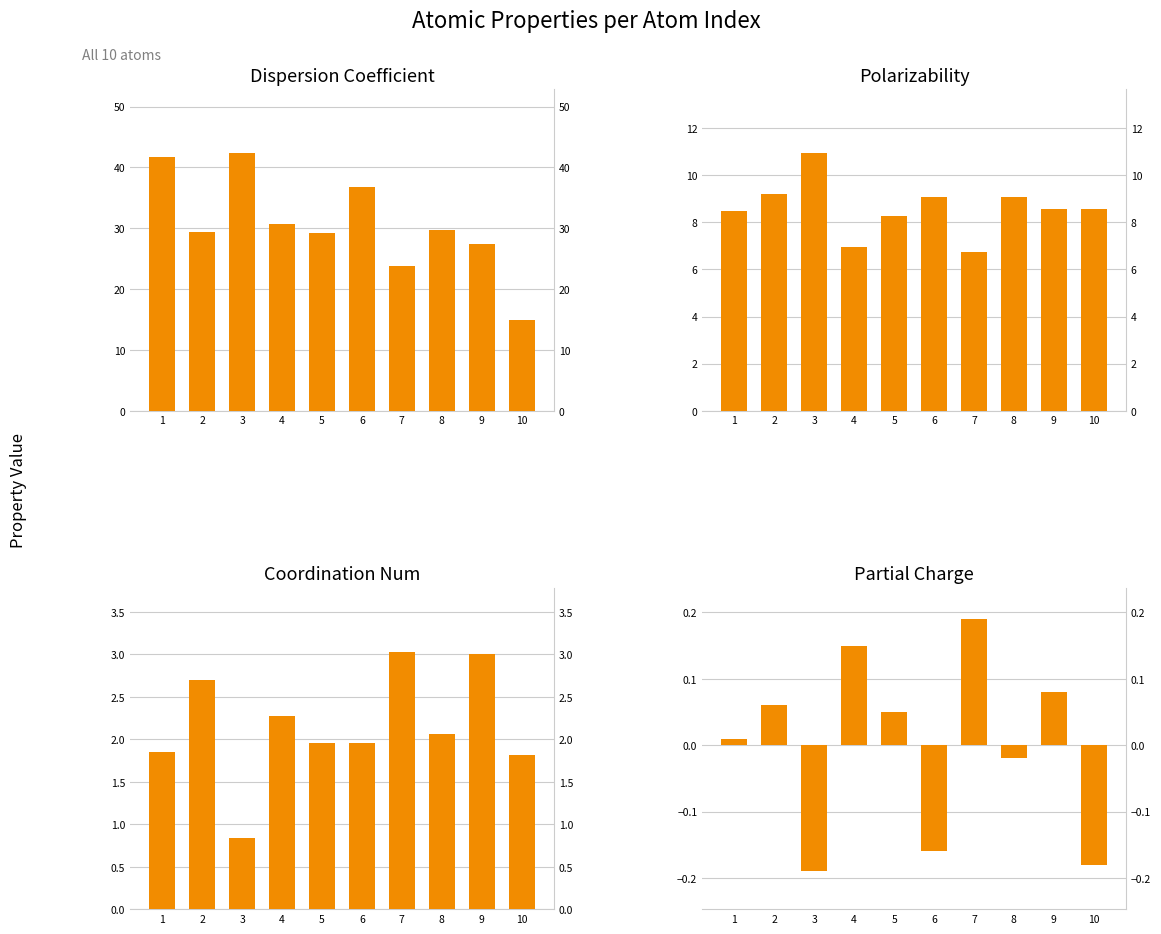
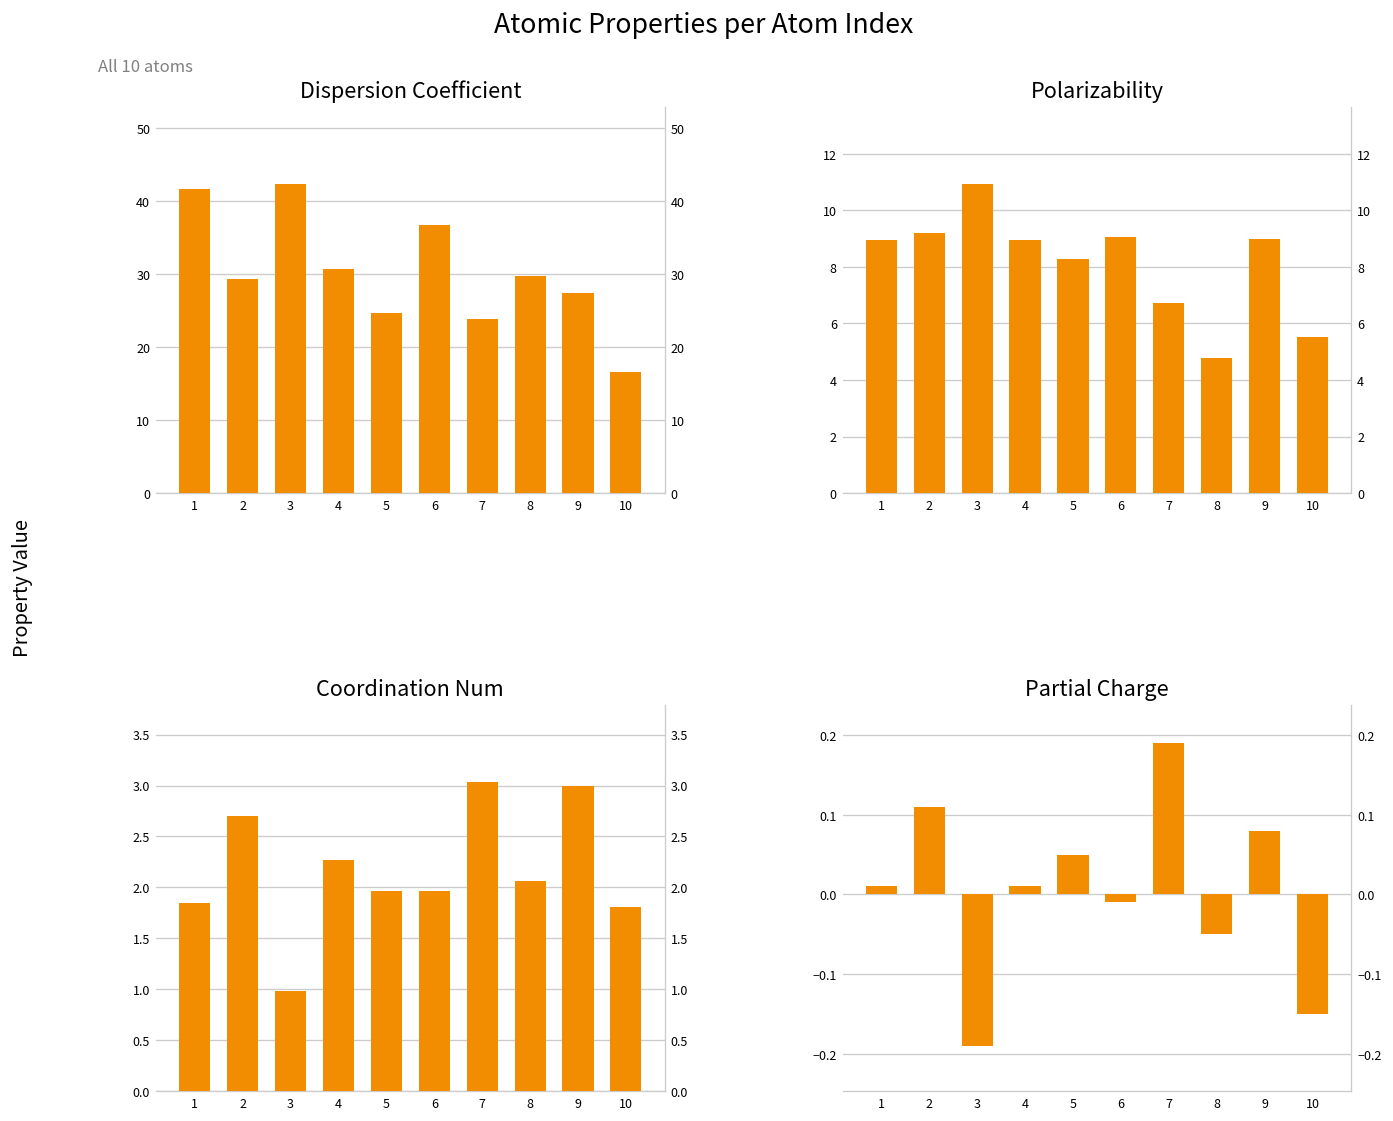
  {
    "Dispersion Coefficient": {
      "1": 42,
      "2": 29,
      "3": 42,
      "4": 31,
-     "5": 29,
+     "5": 25,
      "6": 37,
      "7": 24,
      "8": 30,
      "9": 27,
-     "10": 15
+     "10": 17
    },
    "Polarizability": {
-     "1": 8.5,
+     "1": 8.9,
      "2": 9.2,
      "3": 10.9,
-     "4": 6.9,
+     "4": 9.0,
      "5": 8.3,
      "6": 9.1,
      "7": 6.7,
-     "8": 9.1,
-     "9": 8.6,
-     "10": 8.6
+     "8": 4.8,
+     "9": 9.0,
+     "10": 5.5
    },
    "Coordination Num": {
      "1": 1.9,
      "2": 2.7,
-     "3": 0.8,
+     "3": 1.0,
      "4": 2.3,
      "5": 2.0,
      "6": 2.0,
      "7": 3.0,
      "8": 2.1,
      "9": 3.0,
      "10": 1.8
    },
    "Partial Charge": {
      "1": 0.01,
-     "2": 0.06,
+     "2": 0.11,
      "3": -0.19,
-     "4": 0.15,
+     "4": 0.01,
      "5": 0.05,
-     "6": -0.16,
+     "6": -0.01,
      "7": 0.19,
-     "8": -0.02,
+     "8": -0.05,
      "9": 0.08,
-     "10": -0.18
+     "10": -0.15
    }
  }
